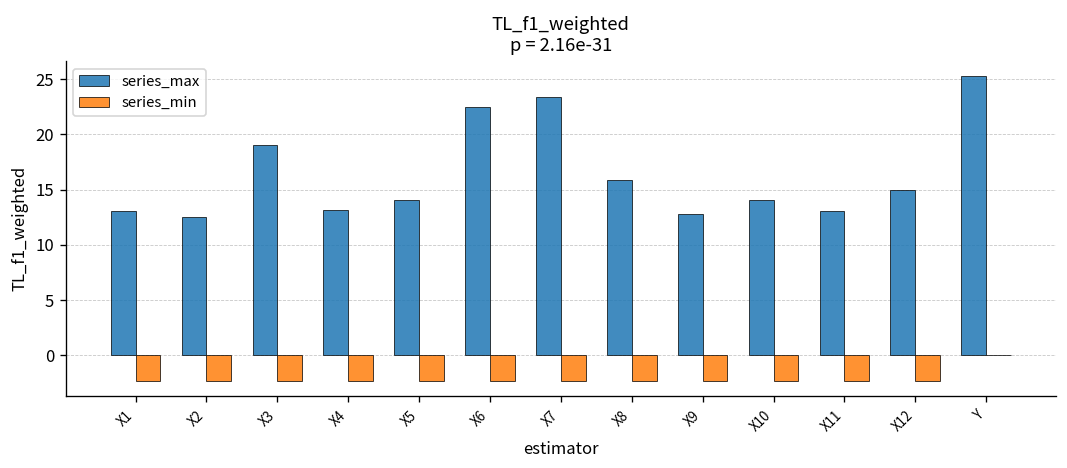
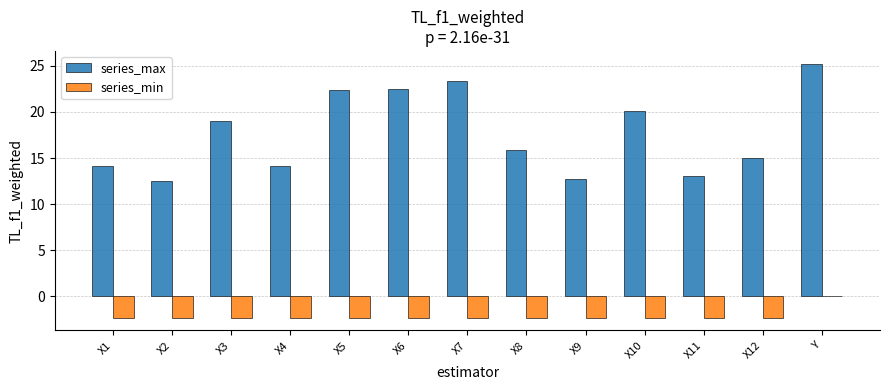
  {
    "series_max": {
-     "X1": 13,
+     "X1": 14,
      "X2": 13,
      "X3": 19,
-     "X4": 13,
-     "X5": 14,
+     "X4": 14,
+     "X5": 22,
      "X6": 22,
      "X7": 23,
      "X8": 16,
      "X9": 13,
-     "X10": 14,
+     "X10": 20,
      "X11": 13,
      "X12": 15,
      "Y": 25
    },
    "series_min": {
      "X1": -2,
      "X2": -2,
      "X3": -2,
      "X4": -2,
      "X5": -2,
      "X6": -2,
      "X7": -2,
      "X8": -2,
      "X9": -2,
      "X10": -2,
      "X11": -2,
      "X12": -2
    }
  }
